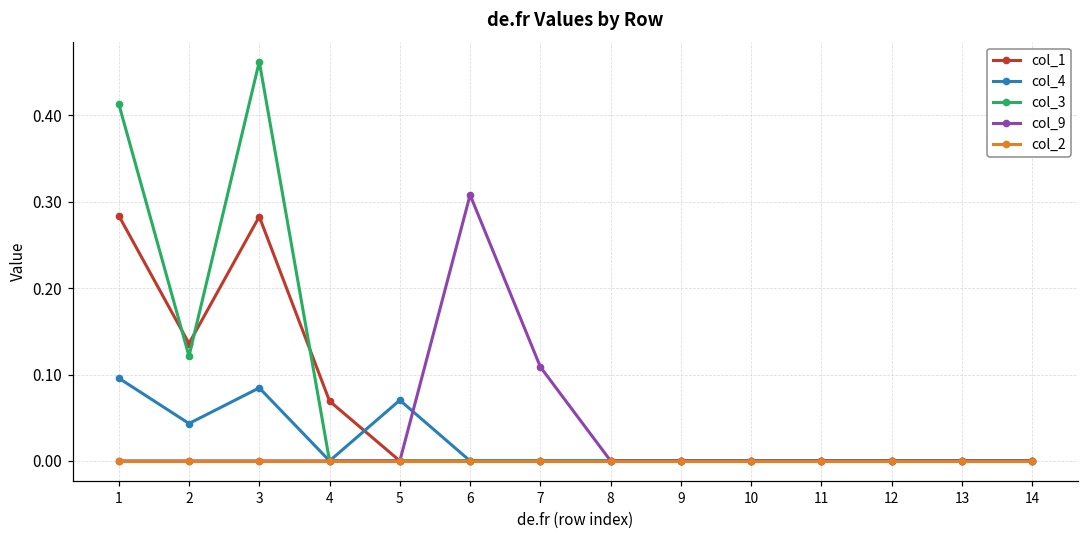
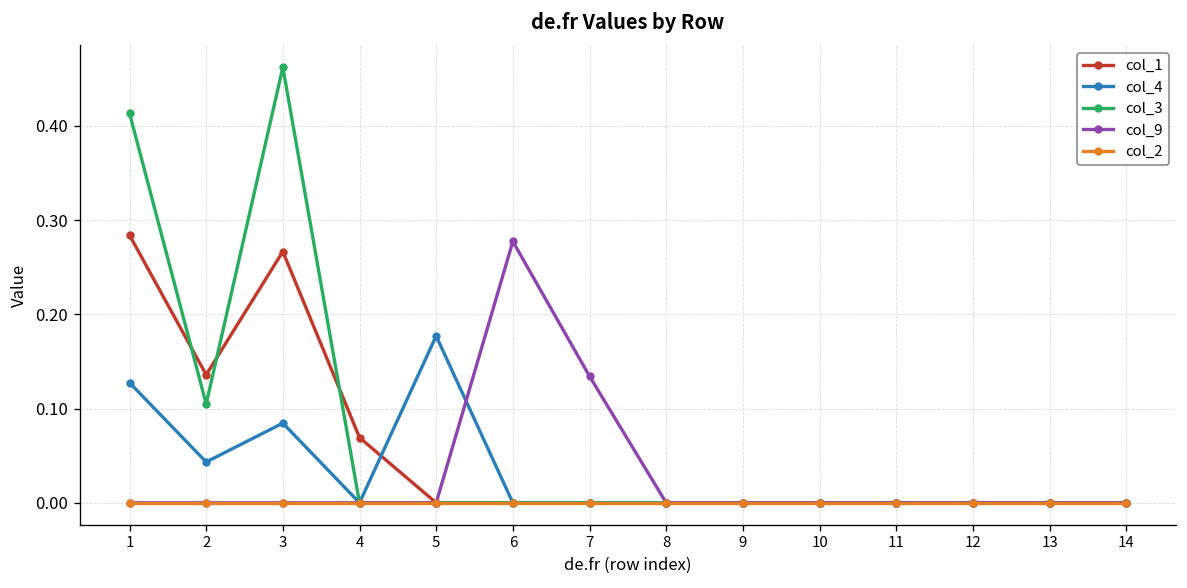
  {
    "col_1": {
      "1": 0.28,
      "2": 0.14,
-     "3": 0.28,
+     "3": 0.27,
      "4": 0.07
    },
    "col_4": {
-     "1": 0.10,
+     "1": 0.13,
      "2": 0.04,
      "3": 0.08,
-     "5": 0.07
+     "5": 0.18
    },
    "col_3": {
      "1": 0.41,
-     "2": 0.12,
+     "2": 0.10,
      "3": 0.46
    },
    "col_9": {
-     "6": 0.31,
-     "7": 0.11
+     "6": 0.28,
+     "7": 0.13
    }
  }
